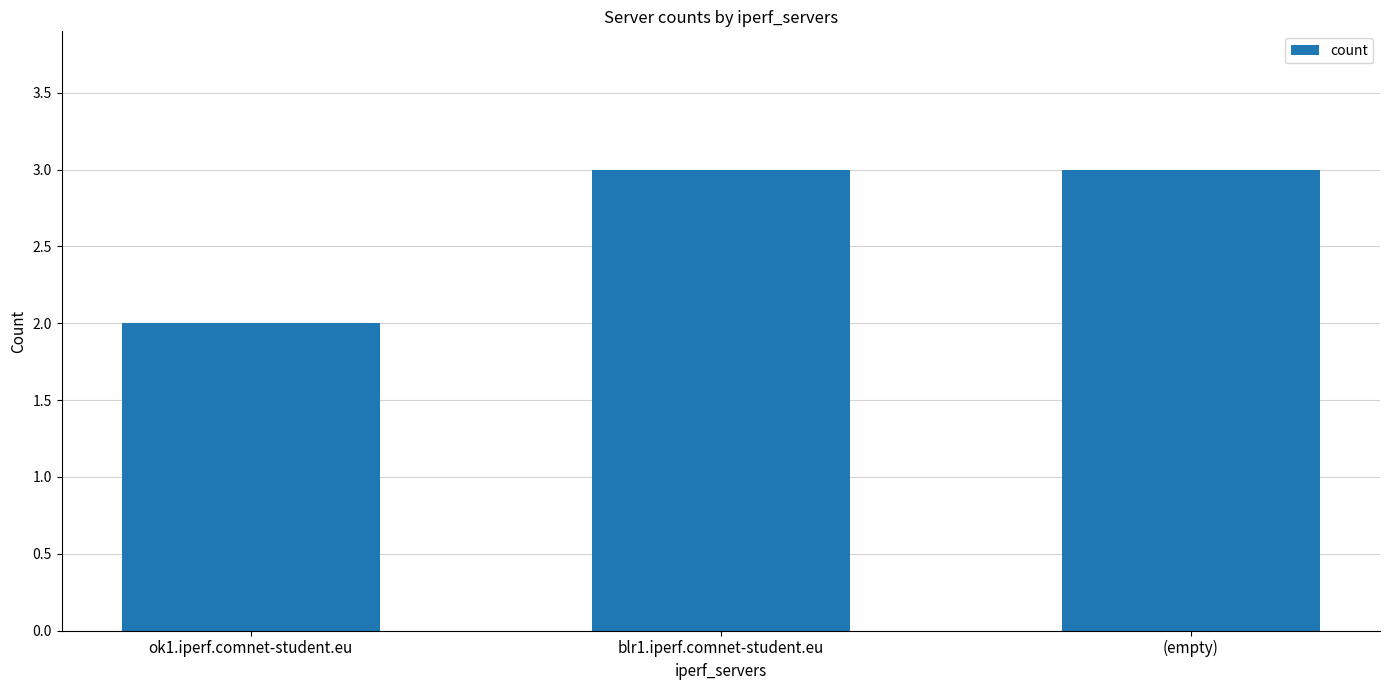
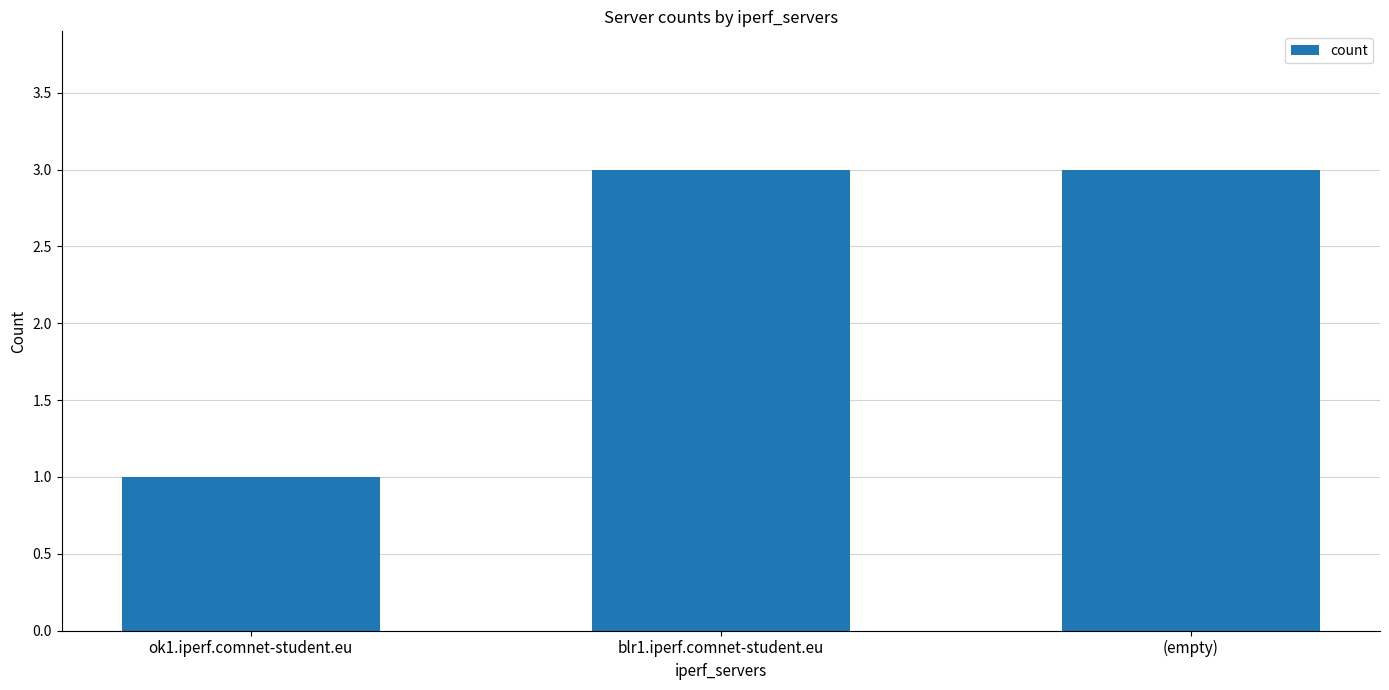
  {
-   "ok1.iperf.comnet-student.eu": 2,
+   "ok1.iperf.comnet-student.eu": 1,
    "blr1.iperf.comnet-student.eu": 3,
    "(empty)": 3
  }
